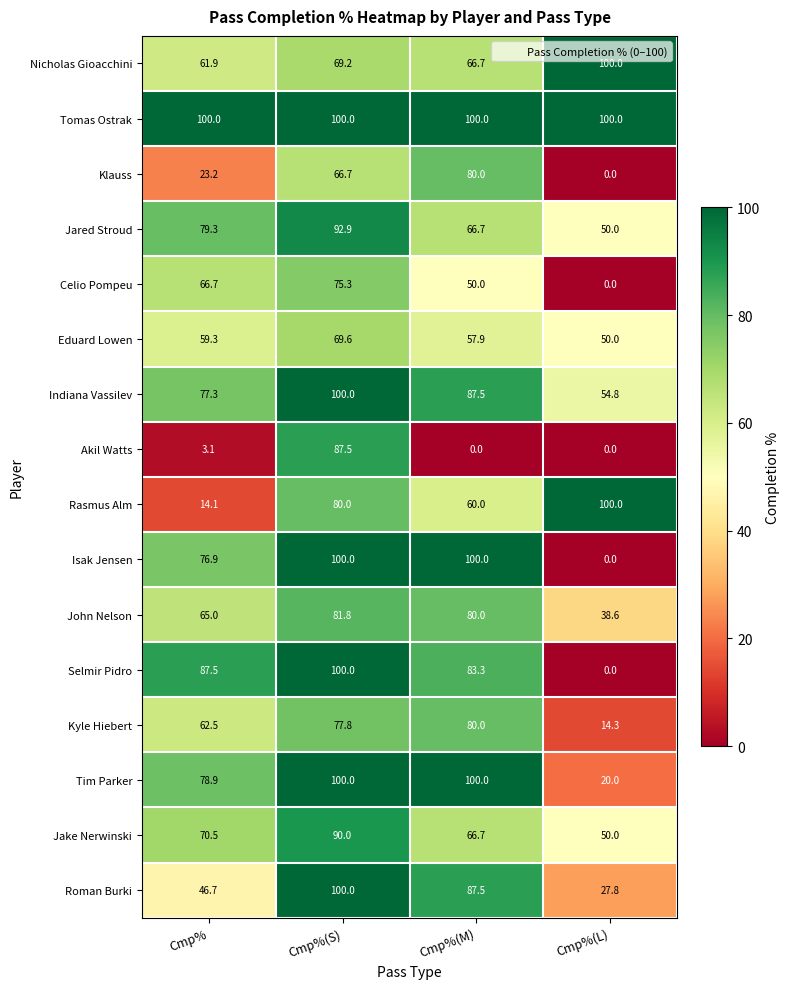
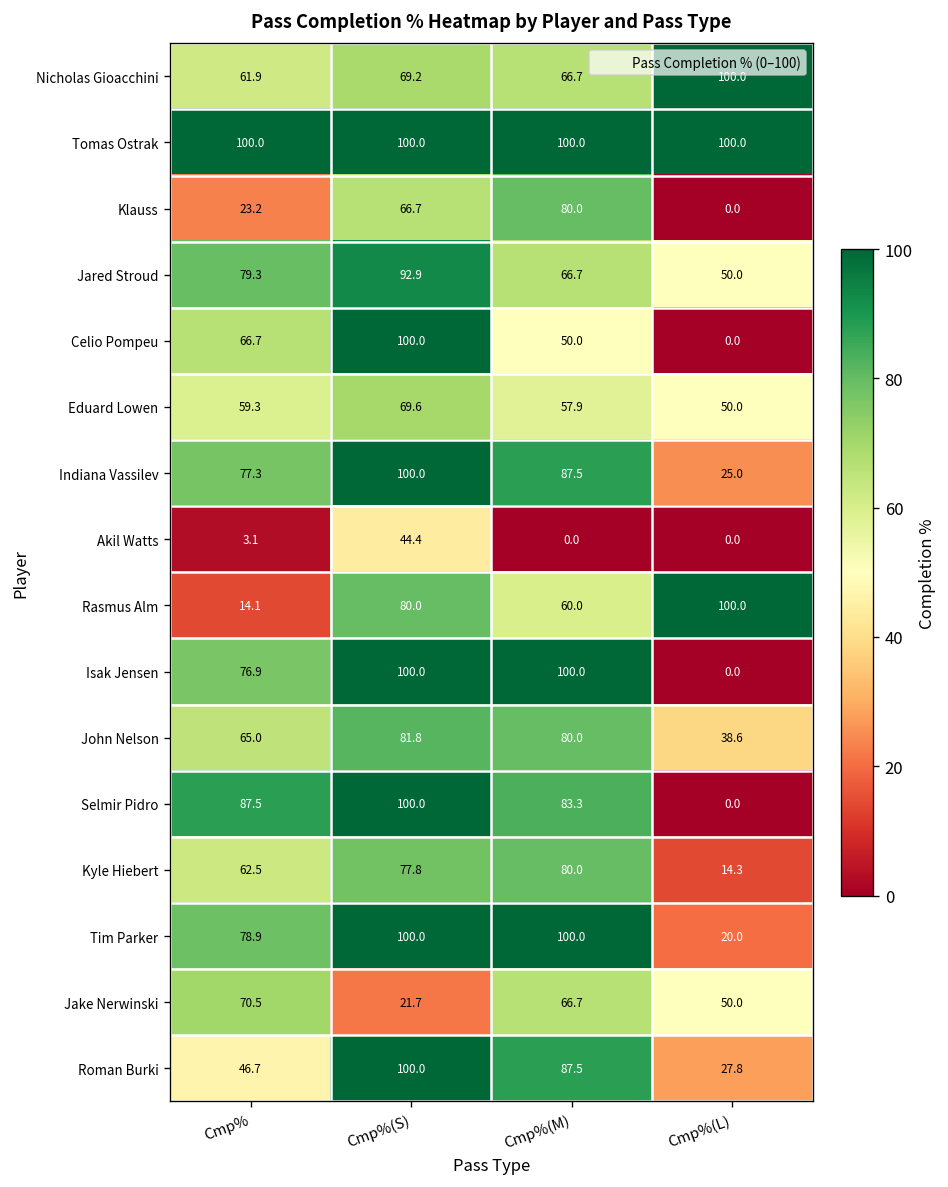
  {
    "Nicholas Gioacchini": {
      "Cmp%": 61.9,
      "Cmp%(S)": 69.2,
      "Cmp%(M)": 66.7
    },
    "Tomas Ostrak": {
      "Cmp%": 100.0,
      "Cmp%(S)": 100.0,
      "Cmp%(M)": 100.0,
      "Cmp%(L)": 100.0
    },
    "Klauss": {
      "Cmp%": 23.2,
      "Cmp%(S)": 66.7,
      "Cmp%(M)": 80.0,
      "Cmp%(L)": 0.0
    },
    "Jared Stroud": {
      "Cmp%": 79.3,
      "Cmp%(S)": 92.9,
      "Cmp%(M)": 66.7,
      "Cmp%(L)": 50.0
    },
    "Celio Pompeu": {
      "Cmp%": 66.7,
-     "Cmp%(S)": 75.3,
+     "Cmp%(S)": 100.0,
      "Cmp%(M)": 50.0,
      "Cmp%(L)": 0.0
    },
    "Eduard Lowen": {
      "Cmp%": 59.3,
      "Cmp%(S)": 69.6,
      "Cmp%(M)": 57.9,
      "Cmp%(L)": 50.0
    },
    "Indiana Vassilev": {
      "Cmp%": 77.3,
      "Cmp%(S)": 100.0,
      "Cmp%(M)": 87.5,
-     "Cmp%(L)": 54.8
+     "Cmp%(L)": 25.0
    },
    "Akil Watts": {
      "Cmp%": 3.1,
-     "Cmp%(S)": 87.5,
+     "Cmp%(S)": 44.4,
      "Cmp%(M)": 0.0,
      "Cmp%(L)": 0.0
    },
    "Rasmus Alm": {
      "Cmp%": 14.1,
      "Cmp%(S)": 80.0,
      "Cmp%(M)": 60.0,
      "Cmp%(L)": 100.0
    },
    "Isak Jensen": {
      "Cmp%": 76.9,
      "Cmp%(S)": 100.0,
      "Cmp%(M)": 100.0,
      "Cmp%(L)": 0.0
    },
    "John Nelson": {
      "Cmp%": 65.0,
      "Cmp%(S)": 81.8,
      "Cmp%(M)": 80.0,
      "Cmp%(L)": 38.6
    },
    "Selmir Pidro": {
      "Cmp%": 87.5,
      "Cmp%(S)": 100.0,
      "Cmp%(M)": 83.3,
      "Cmp%(L)": 0.0
    },
    "Kyle Hiebert": {
      "Cmp%": 62.5,
      "Cmp%(S)": 77.8,
      "Cmp%(M)": 80.0,
      "Cmp%(L)": 14.3
    },
    "Tim Parker": {
      "Cmp%": 78.9,
      "Cmp%(S)": 100.0,
      "Cmp%(M)": 100.0,
      "Cmp%(L)": 20.0
    },
    "Jake Nerwinski": {
      "Cmp%": 70.5,
-     "Cmp%(S)": 90.0,
+     "Cmp%(S)": 21.7,
      "Cmp%(M)": 66.7,
      "Cmp%(L)": 50.0
    },
    "Roman Burki": {
      "Cmp%": 46.7,
      "Cmp%(S)": 100.0,
      "Cmp%(M)": 87.5,
      "Cmp%(L)": 27.8
    }
  }
